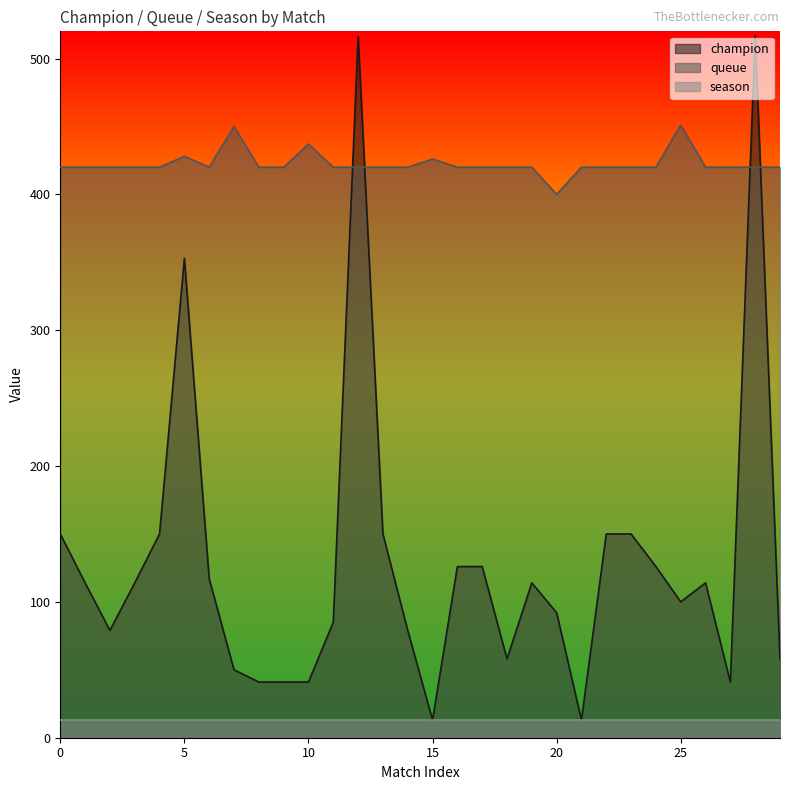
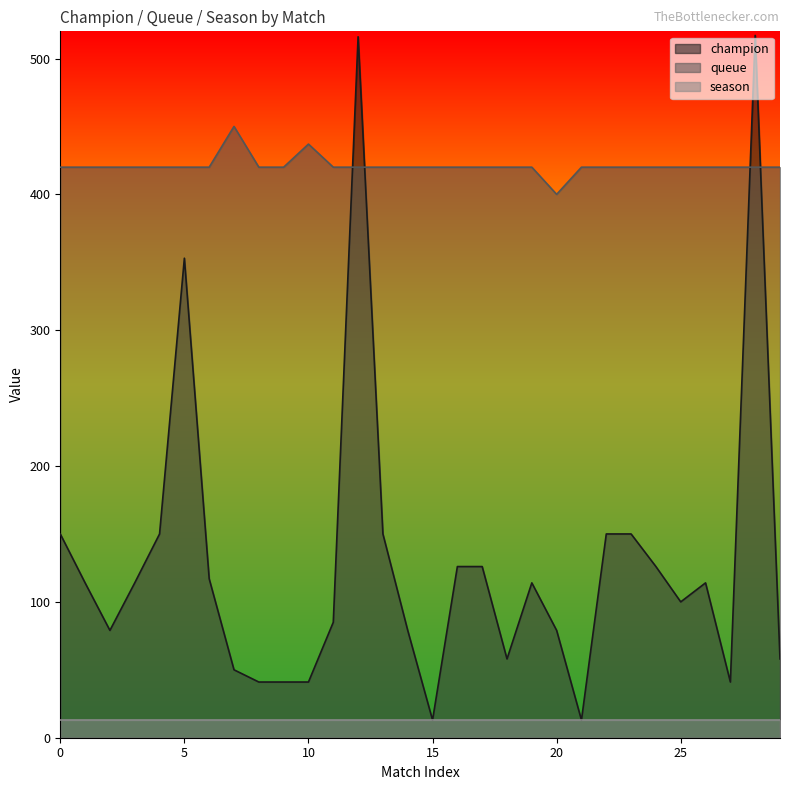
  {
    "champion": {
      "0": 150,
      "5": 353,
      "10": 41,
-     "20": 92,
+     "20": 79,
      "25": 100
    },
    "queue": {
      "0": 420,
-     "5": 428,
+     "5": 420,
      "10": 437,
-     "15": 426,
+     "15": 420,
      "20": 400,
-     "25": 451
+     "25": 420
    },
    "season": {
      "0": 13,
      "5": 13,
      "10": 13,
      "20": 13,
      "25": 13
    }
  }
